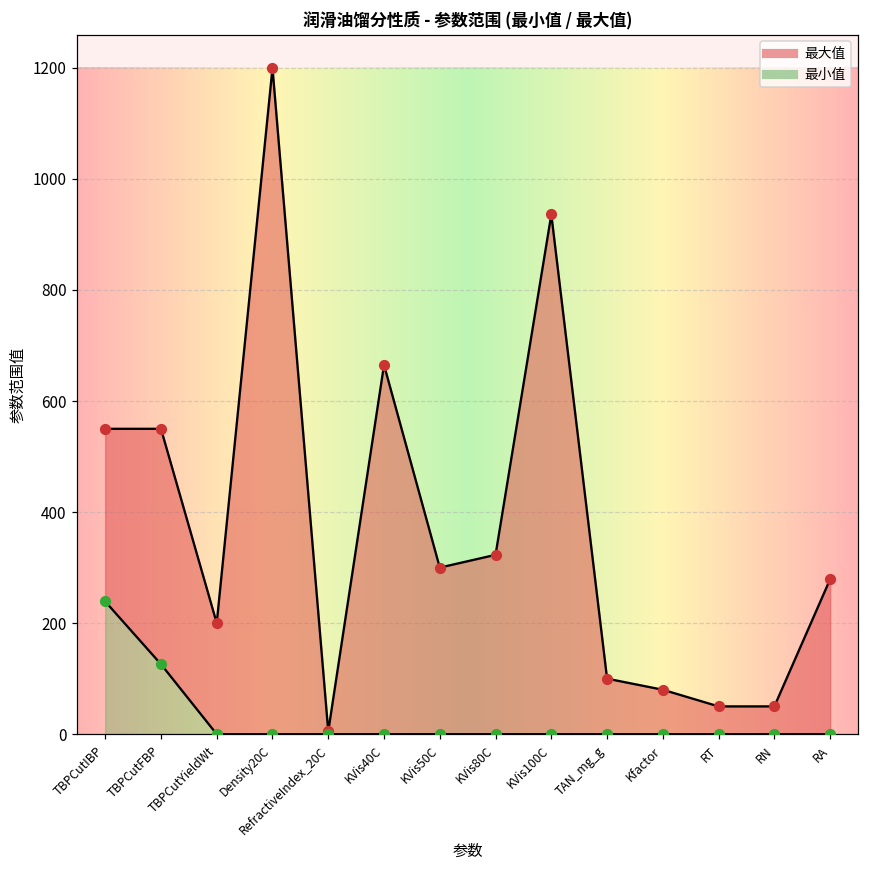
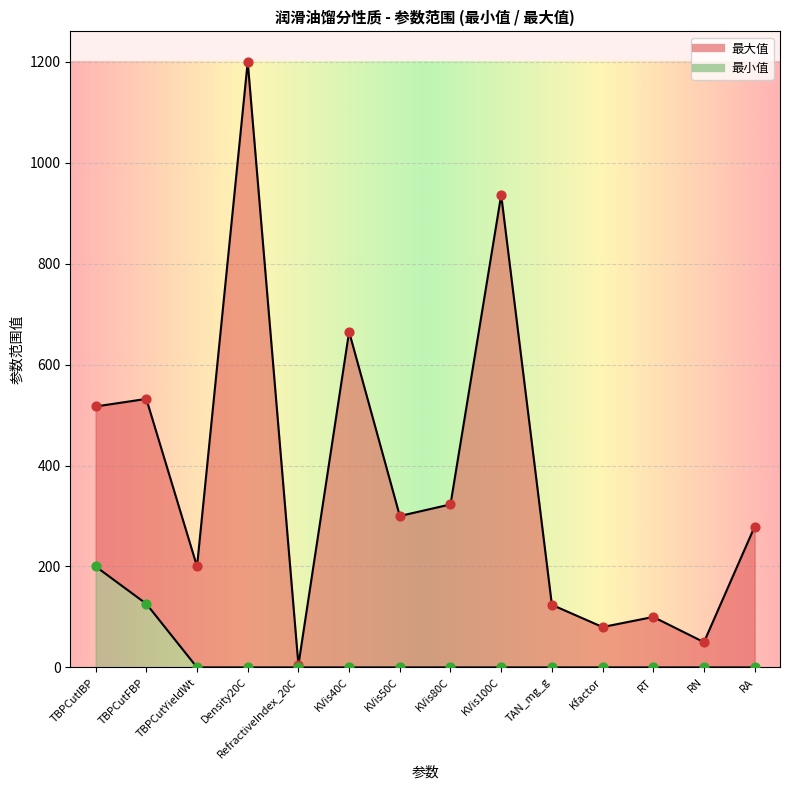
  {
    "最大值": {
-     "TBPCutIBP": 550,
-     "TBPCutFBP": 550,
+     "TBPCutIBP": 520,
+     "TBPCutFBP": 530,
      "TBPCutYieldWt": 200,
      "Density20C": 1200,
      "KVis40C": 670,
      "KVis50C": 300,
      "KVis80C": 320,
      "KVis100C": 940,
-     "TAN_mg_g": 100,
+     "TAN_mg_g": 120,
      "Kfactor": 80,
-     "RT": 50,
+     "RT": 100,
      "RN": 50,
      "RA": 280
    },
    "最小值": {
-     "TBPCutIBP": 240,
+     "TBPCutIBP": 200,
      "TBPCutFBP": 130,
      "TBPCutYieldWt": 0,
      "Density20C": 0,
      "KVis40C": 0,
      "KVis50C": 0,
      "KVis80C": 0,
      "KVis100C": 0,
      "TAN_mg_g": 0,
      "Kfactor": 0,
      "RT": 0,
      "RN": 0,
      "RA": 0
    }
  }
